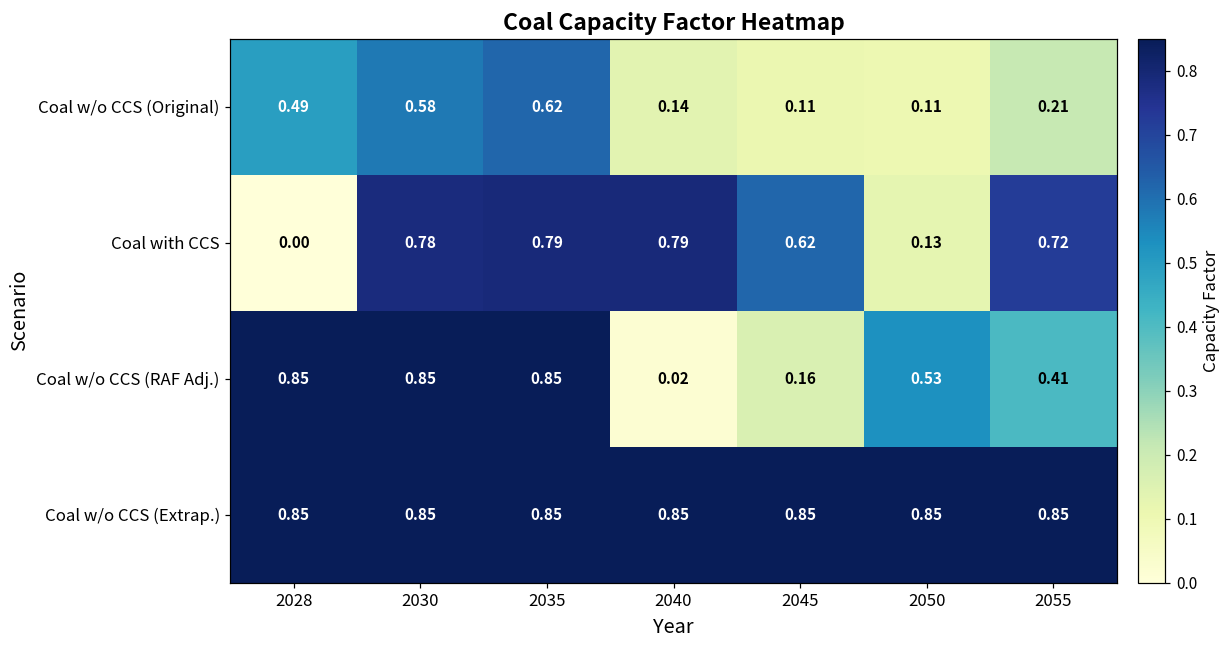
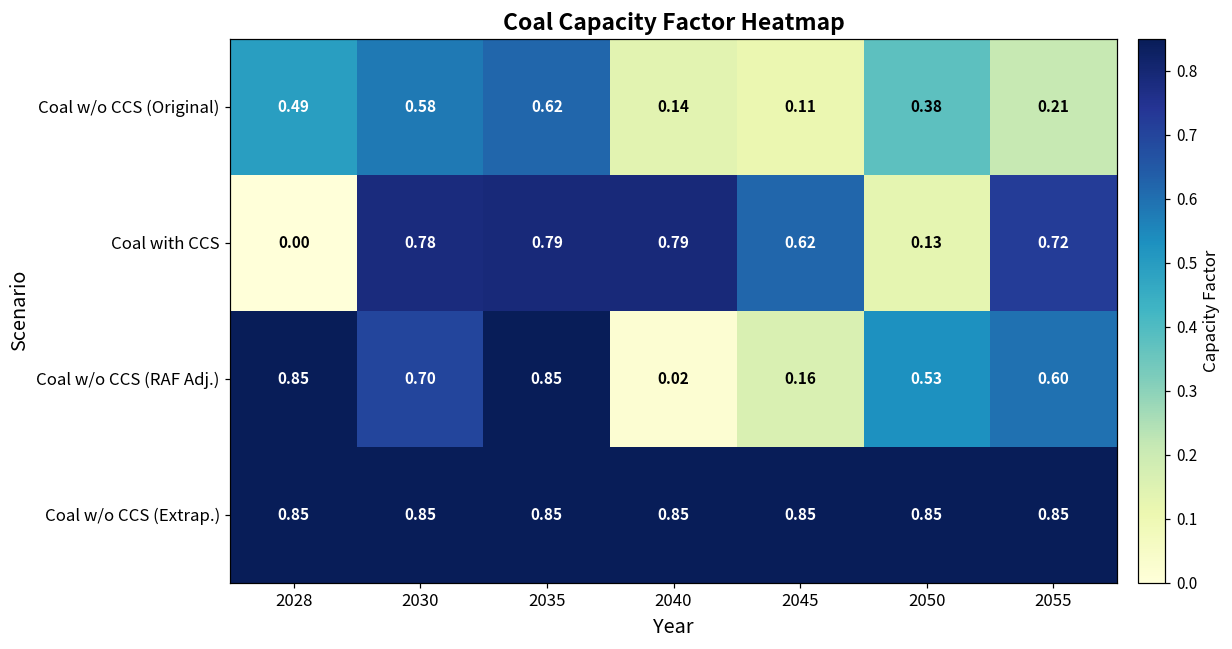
  {
    "Coal w/o CCS (Original)": {
      "2028": 0.49,
      "2030": 0.58,
      "2035": 0.62,
      "2040": 0.14,
      "2045": 0.11,
-     "2050": 0.11,
+     "2050": 0.38,
      "2055": 0.21
    },
    "Coal with CCS": {
      "2028": 0.00,
      "2030": 0.78,
      "2035": 0.79,
      "2040": 0.79,
      "2045": 0.62,
      "2050": 0.13,
      "2055": 0.72
    },
    "Coal w/o CCS (RAF Adj.)": {
      "2028": 0.85,
-     "2030": 0.85,
+     "2030": 0.70,
      "2035": 0.85,
      "2040": 0.02,
      "2045": 0.16,
      "2050": 0.53,
-     "2055": 0.41
+     "2055": 0.60
    },
    "Coal w/o CCS (Extrap.)": {
      "2028": 0.85,
      "2030": 0.85,
      "2035": 0.85,
      "2040": 0.85,
      "2045": 0.85,
      "2050": 0.85,
      "2055": 0.85
    }
  }
